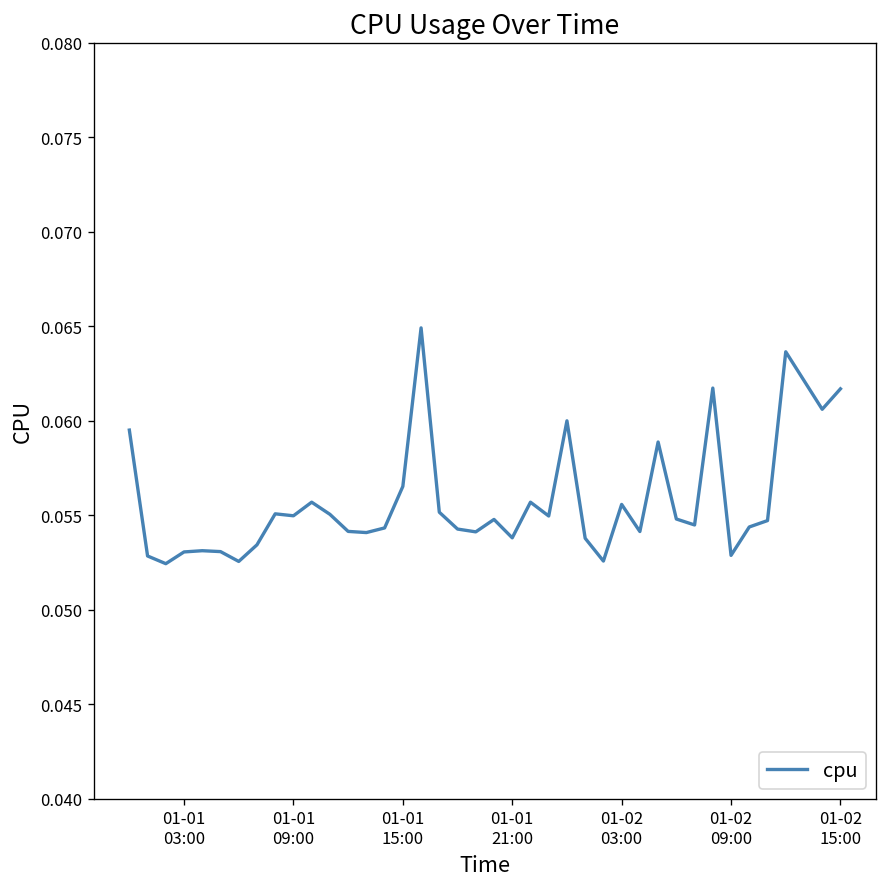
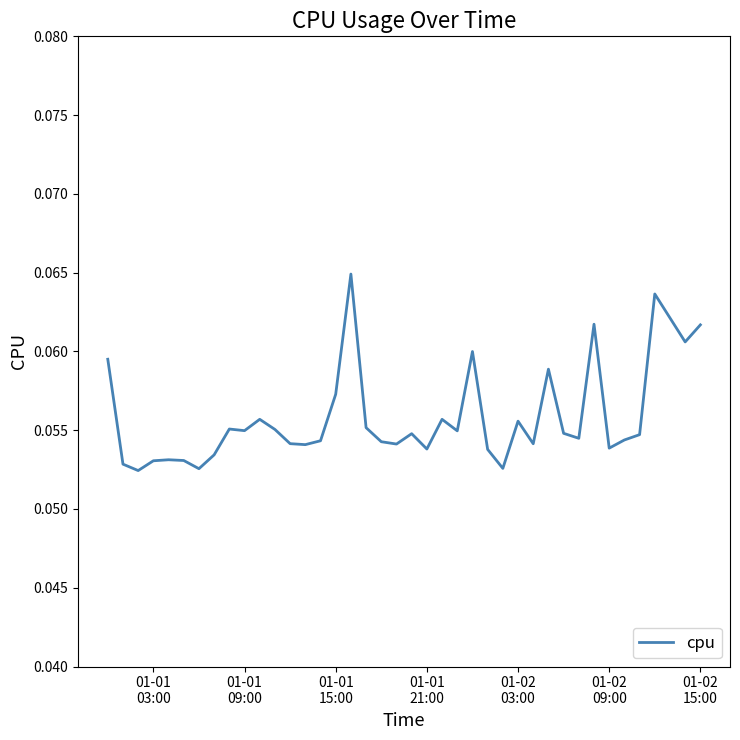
  {
    "01-01 03:00": 0.0531,
    "01-01 09:00": 0.0550,
-   "01-01 15:00": 0.0565,
+   "01-01 15:00": 0.0573,
    "01-01 21:00": 0.0538,
    "01-02 03:00": 0.0556,
-   "01-02 09:00": 0.0529,
+   "01-02 09:00": 0.0539,
    "01-02 15:00": 0.0617
  }
